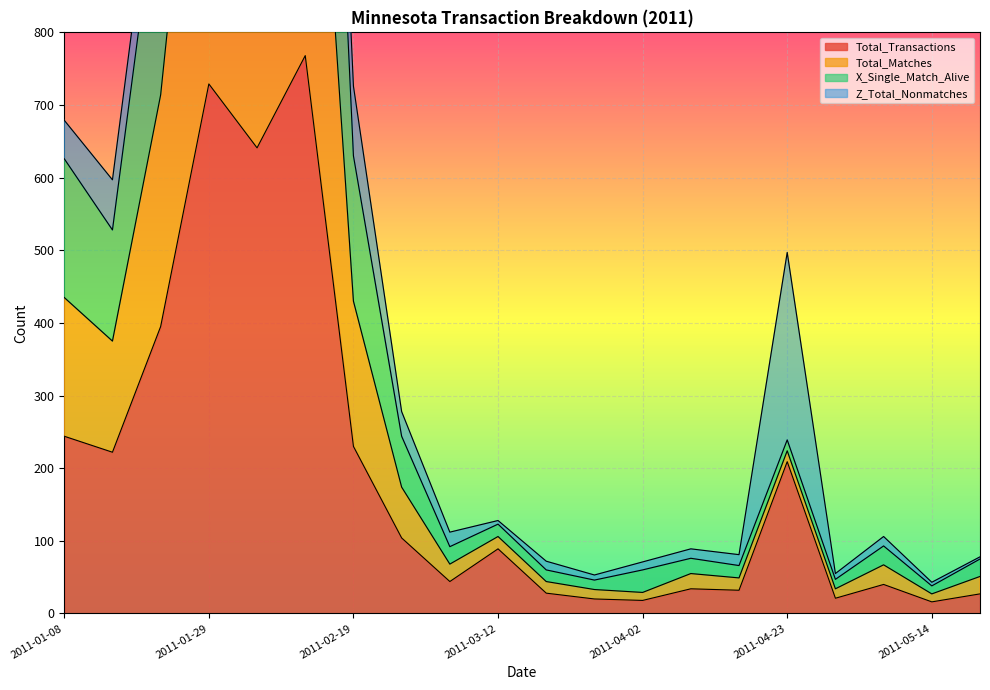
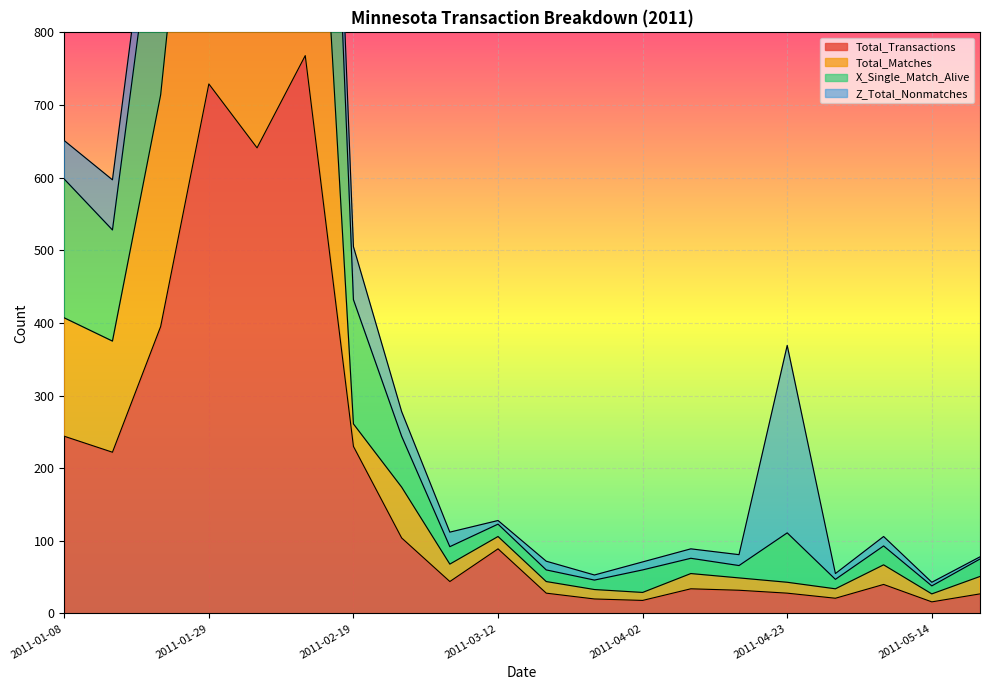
  {
    "Total_Transactions": {
      "2011-01-08": 240,
      "2011-01-29": 730,
      "2011-02-19": 230,
      "2011-03-12": 90,
      "2011-04-02": 20,
-     "2011-04-23": 210,
+     "2011-04-23": 30,
      "2011-05-14": 20
    },
    "Total_Matches": {
-     "2011-01-08": 190,
-     "2011-02-19": 200,
+     "2011-01-08": 160,
+     "2011-02-19": 30,
      "2011-03-12": 20,
      "2011-04-02": 10,
      "2011-04-23": 20,
      "2011-05-14": 10
    },
    "X_Single_Match_Alive": {
      "2011-01-08": 190,
-     "2011-02-19": 200,
+     "2011-02-19": 170,
      "2011-03-12": 20,
      "2011-04-02": 30,
-     "2011-04-23": 20,
+     "2011-04-23": 70,
      "2011-05-14": 10
    },
    "Z_Total_Nonmatches": {
      "2011-01-08": 50,
-     "2011-02-19": 100,
+     "2011-02-19": 70,
      "2011-03-12": 10,
      "2011-04-02": 10,
      "2011-04-23": 260,
      "2011-05-14": 10
    }
  }
